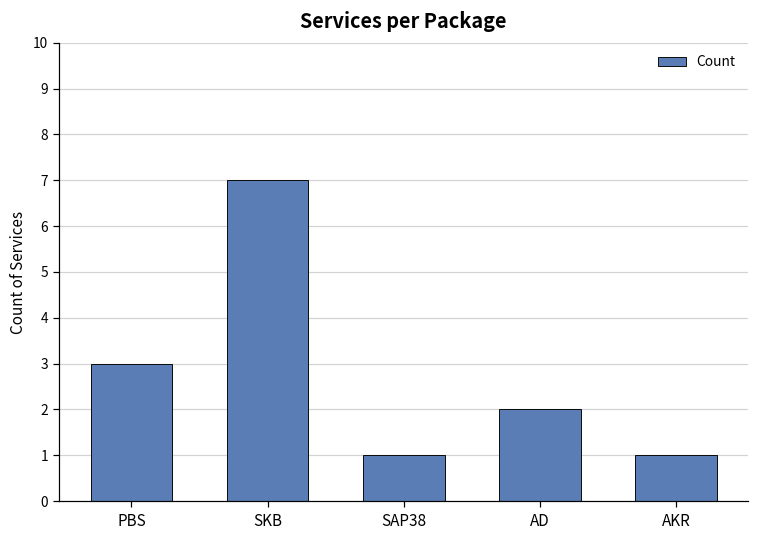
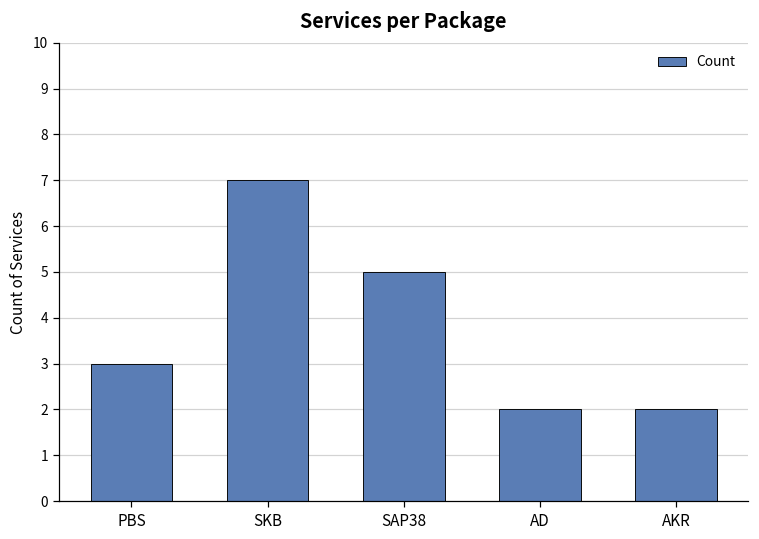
  {
    "PBS": 3,
    "SKB": 7,
-   "SAP38": 1,
+   "SAP38": 5,
    "AD": 2,
-   "AKR": 1
+   "AKR": 2
  }
